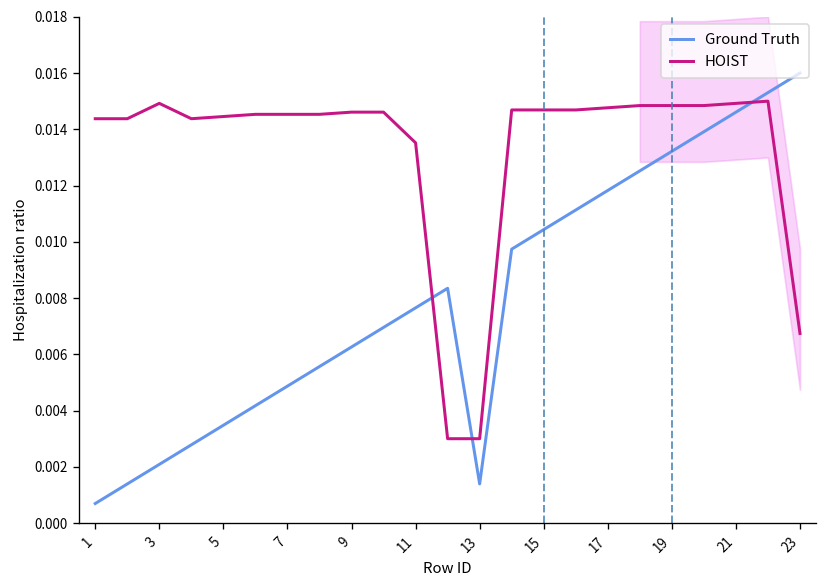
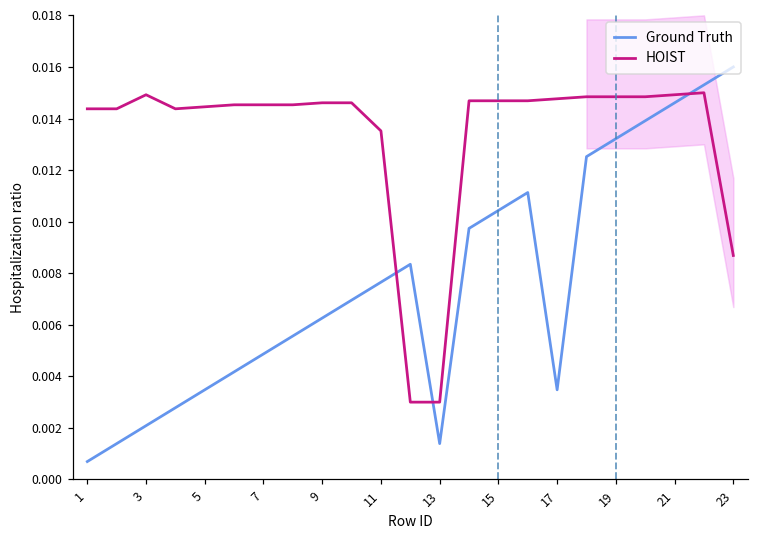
  {
    "Ground Truth": {
      "1": 0.0007,
      "3": 0.0021,
      "5": 0.0035,
      "7": 0.0049,
      "9": 0.0063,
      "11": 0.0077,
      "13": 0.0014,
      "15": 0.0104,
-     "17": 0.0118,
+     "17": 0.0035,
      "19": 0.0132,
      "21": 0.0146
    },
    "HOIST": {
      "1": 0.0144,
      "3": 0.0149,
      "5": 0.0145,
      "7": 0.0145,
      "9": 0.0146,
      "11": 0.0135,
      "13": 0.0030,
      "15": 0.0147,
      "17": 0.0148,
      "19": 0.0148,
      "21": 0.0149,
-     "23": 0.0067
+     "23": 0.0087
    }
  }
